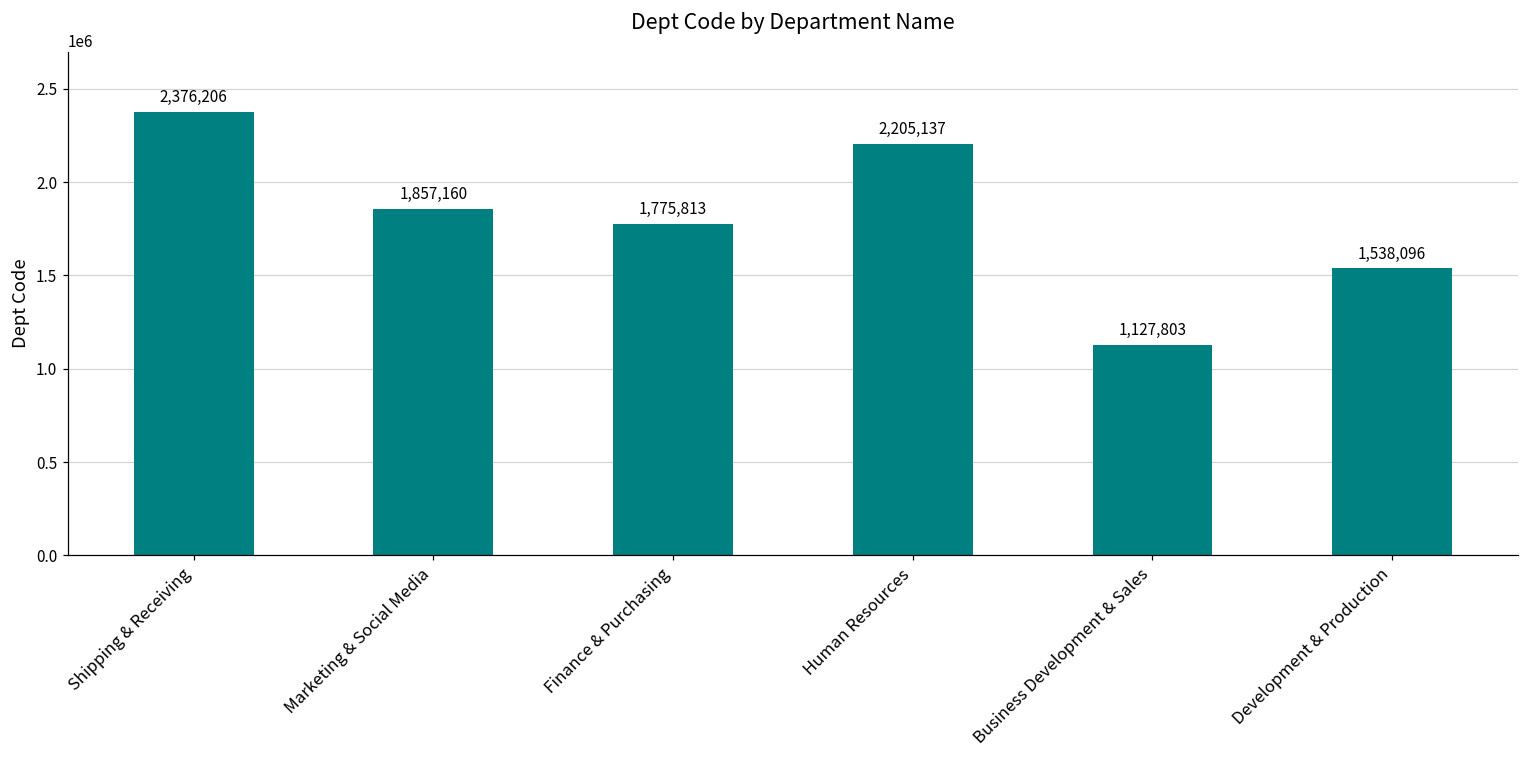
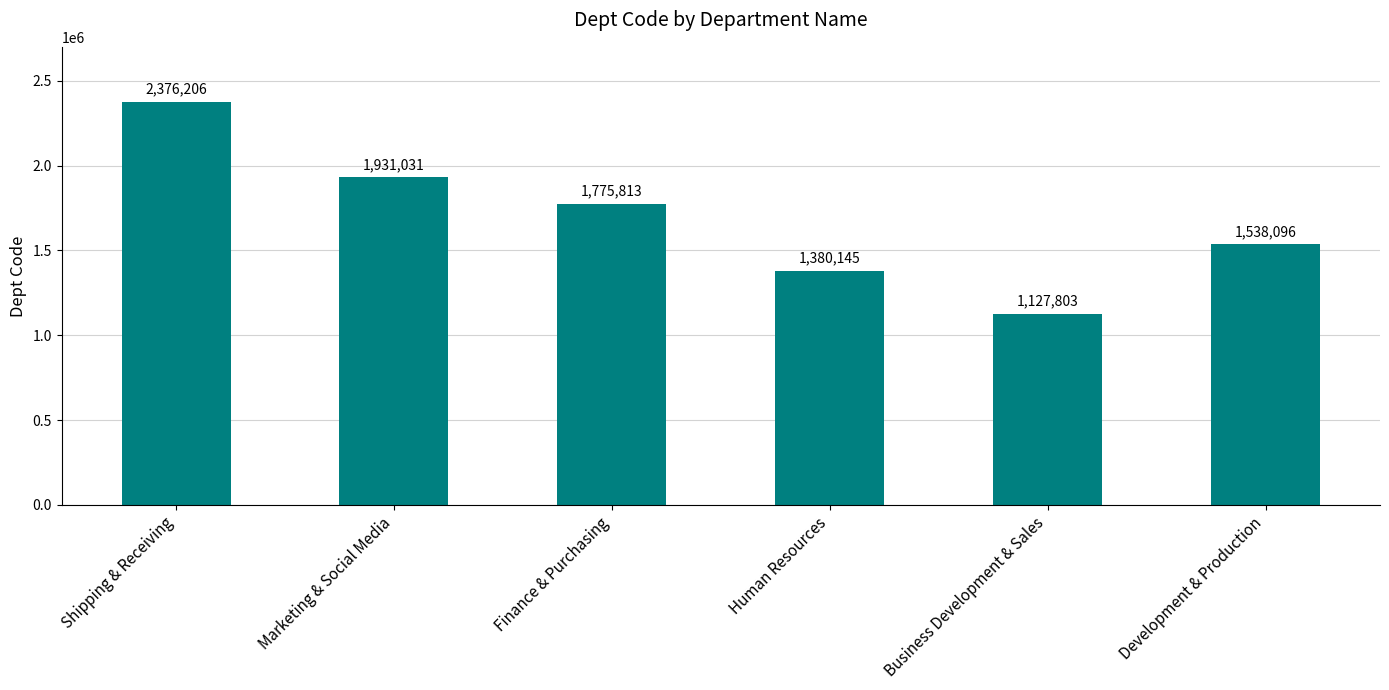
  {
    "Shipping & Receiving": "2,376,206",
-   "Marketing & Social Media": "1,857,160",
+   "Marketing & Social Media": "1,931,031",
    "Finance & Purchasing": "1,775,813",
-   "Human Resources": "2,205,137",
+   "Human Resources": "1,380,145",
    "Business Development & Sales": "1,127,803",
    "Development & Production": "1,538,096"
  }
